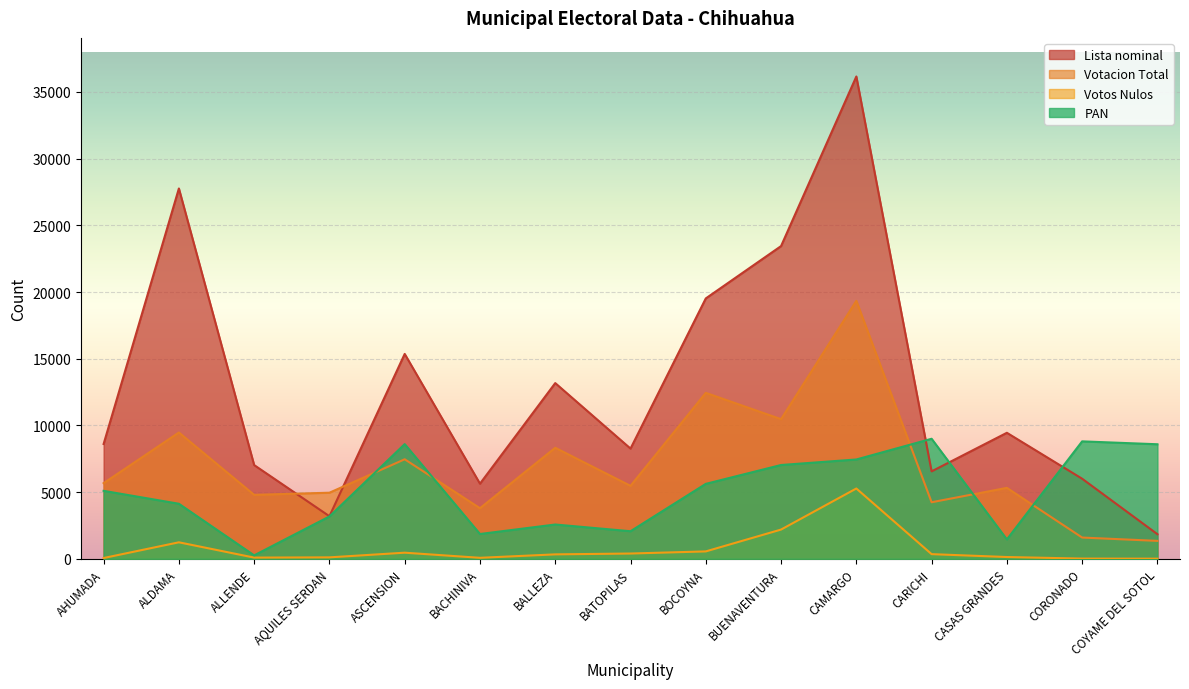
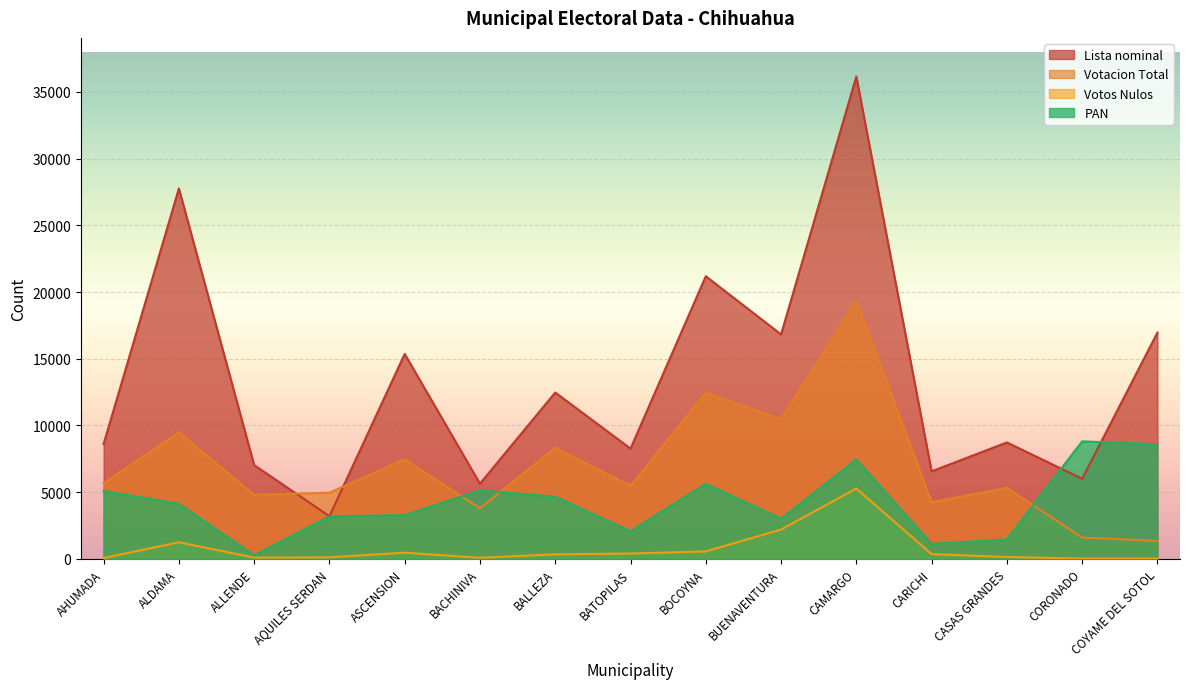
  {
    "Lista nominal": {
      "AHUMADA": 8600,
      "ALDAMA": 27800,
      "ALLENDE": 7000,
      "ASCENSION": 15400,
      "BACHINIVA": 5600,
-     "BALLEZA": 13200,
+     "BALLEZA": 12500,
      "BATOPILAS": 8300,
-     "BOCOYNA": 19500,
-     "BUENAVENTURA": 23400,
+     "BOCOYNA": 21200,
+     "BUENAVENTURA": 16800,
      "CAMARGO": 36200,
      "CARICHI": 6600,
-     "CASAS GRANDES": 9500,
+     "CASAS GRANDES": 8700,
      "CORONADO": 6000,
-     "COYAME DEL SOTOL": 1800
+     "COYAME DEL SOTOL": 17000
    },
    "PAN": {
      "AHUMADA": 5100,
      "ALDAMA": 4100,
-     "ASCENSION": 8600,
-     "BACHINIVA": 1900,
-     "BALLEZA": 2600,
+     "ASCENSION": 3300,
+     "BACHINIVA": 5100,
+     "BALLEZA": 4700,
      "BATOPILAS": 2100,
      "BOCOYNA": 5600,
-     "BUENAVENTURA": 7000,
+     "BUENAVENTURA": 3000,
      "CAMARGO": 7400,
-     "CARICHI": 9000,
+     "CARICHI": 1100,
      "CASAS GRANDES": 1500,
      "CORONADO": 8800,
      "COYAME DEL SOTOL": 8600
    }
  }
